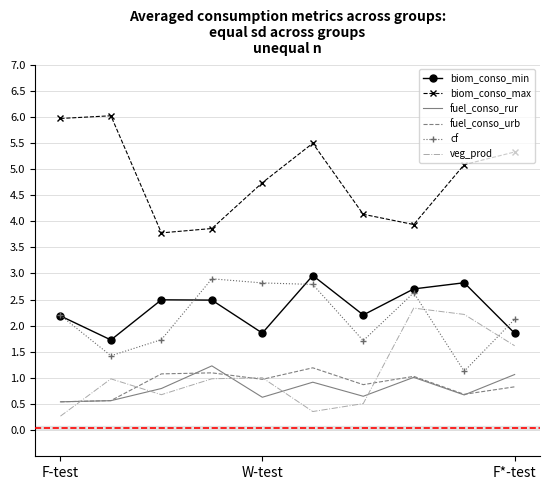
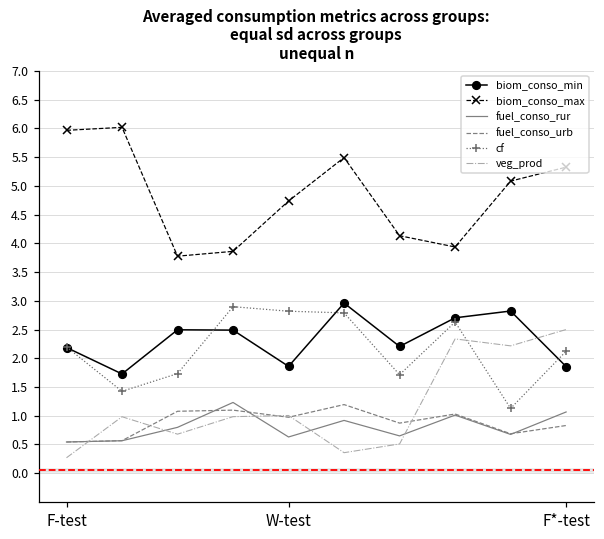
  {
    "veg_prod": {
      "F-test": 0.3,
-     "F*-test": 1.6
+     "F*-test": 2.5
    }
  }
